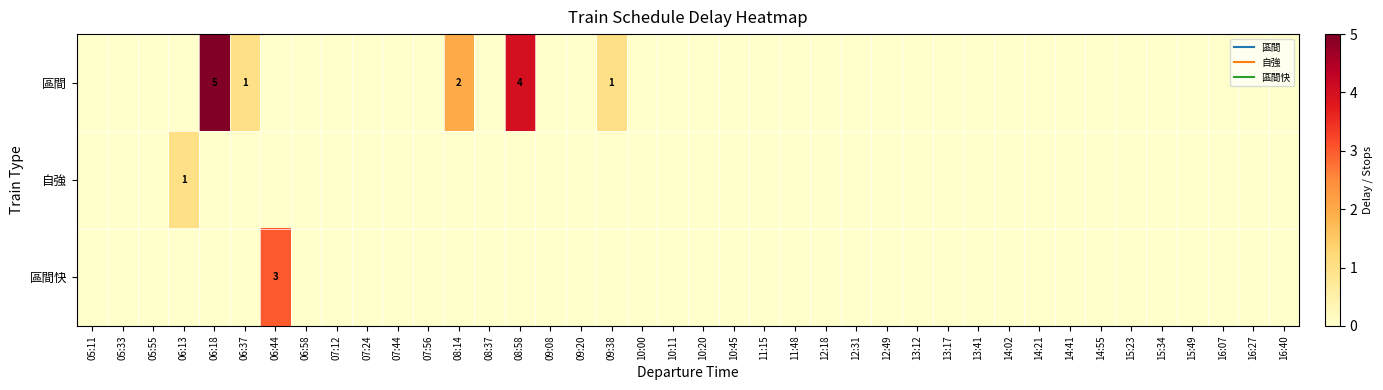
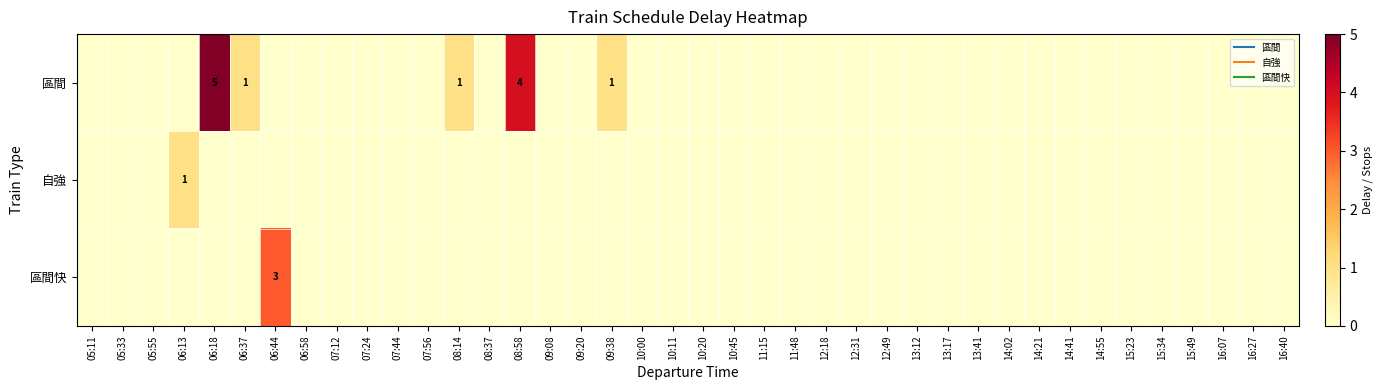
  {
    "區間": {
      "06:18": 5,
      "06:37": 1,
-     "08:14": 2,
+     "08:14": 1,
      "08:58": 4,
      "09:38": 1
    },
    "自強": {
      "06:13": 1
    },
    "區間快": {
      "06:44": 3
    }
  }
